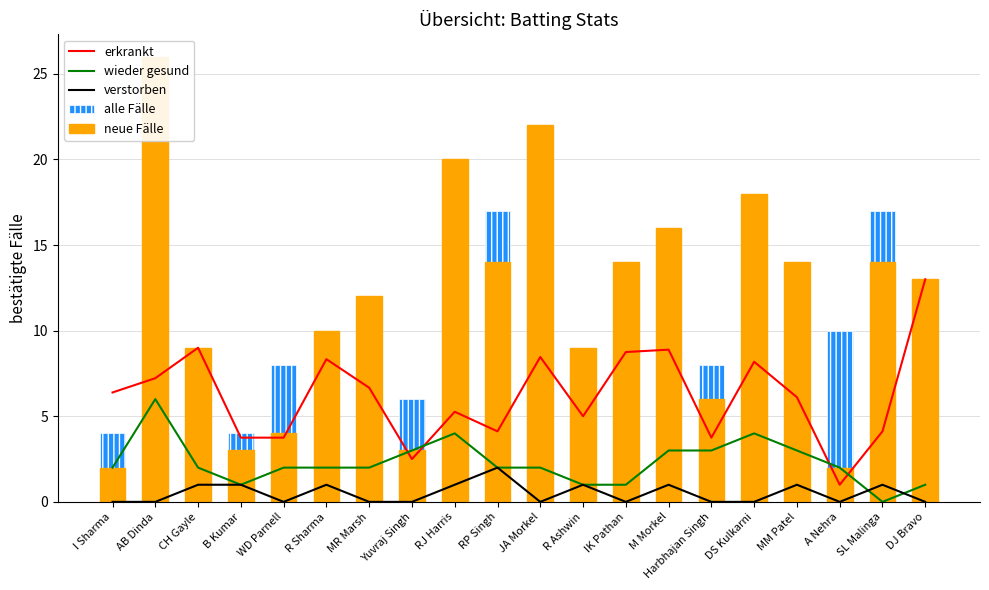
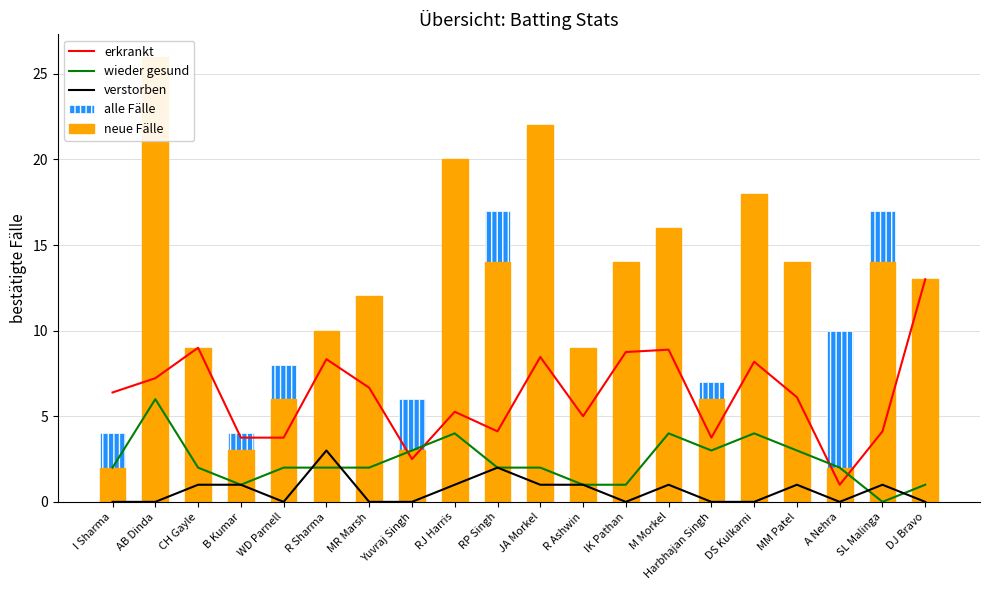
  {
    "erkrankt": {
      "I Sharma": 6.4,
      "AB Dinda": 7.2,
      "CH Gayle": 9,
      "B Kumar": 3.8,
      "WD Parnell": 3.8,
      "R Sharma": 8.3,
      "MR Marsh": 6.7,
      "Yuvraj Singh": 2.5,
      "RJ Harris": 5.3,
      "RP Singh": 4,
      "JA Morkel": 8.5,
      "R Ashwin": 5,
      "IK Pathan": 8.8,
      "M Morkel": 9,
      "Harbhajan Singh": 3.8,
      "DS Kulkarni": 8.2,
      "MM Patel": 6,
      "A Nehra": 1,
      "SL Malinga": 4,
      "DJ Bravo": 13
    },
    "alle Fälle": {
      "I Sharma": 4,
      "B Kumar": 4,
      "WD Parnell": 8,
      "Yuvraj Singh": 6,
      "RP Singh": 17,
-     "Harbhajan Singh": 8,
+     "Harbhajan Singh": 7,
      "A Nehra": 10,
      "SL Malinga": 17
    },
    "wieder gesund": {
      "I Sharma": 2,
      "AB Dinda": 6,
      "CH Gayle": 2,
      "WD Parnell": 2,
      "R Sharma": 2,
      "MR Marsh": 2,
      "Yuvraj Singh": 3,
      "RJ Harris": 4,
      "JA Morkel": 2,
      "IK Pathan": 1,
-     "M Morkel": 3,
+     "M Morkel": 4,
      "Harbhajan Singh": 3,
      "DS Kulkarni": 4,
      "MM Patel": 3,
      "A Nehra": 2,
      "SL Malinga": 0,
      "DJ Bravo": 1
    },
    "neue Fälle": {
      "CH Gayle": 9,
-     "WD Parnell": 4,
+     "WD Parnell": 6,
      "R Sharma": 10,
      "MR Marsh": 12,
      "RJ Harris": 20,
      "JA Morkel": 22,
      "R Ashwin": 9,
      "IK Pathan": 14,
      "M Morkel": 16,
      "DS Kulkarni": 18,
      "MM Patel": 14,
      "DJ Bravo": 13
    },
    "verstorben": {
      "I Sharma": 0,
      "AB Dinda": 0,
      "CH Gayle": 1,
      "WD Parnell": 0,
-     "R Sharma": 1,
+     "R Sharma": 3,
      "MR Marsh": 0,
      "Yuvraj Singh": 0,
      "RJ Harris": 1,
-     "JA Morkel": 0,
+     "JA Morkel": 1,
      "IK Pathan": 0,
      "M Morkel": 1,
      "Harbhajan Singh": 0,
      "DS Kulkarni": 0,
      "MM Patel": 1,
      "A Nehra": 0,
      "SL Malinga": 1,
      "DJ Bravo": 0
    }
  }
